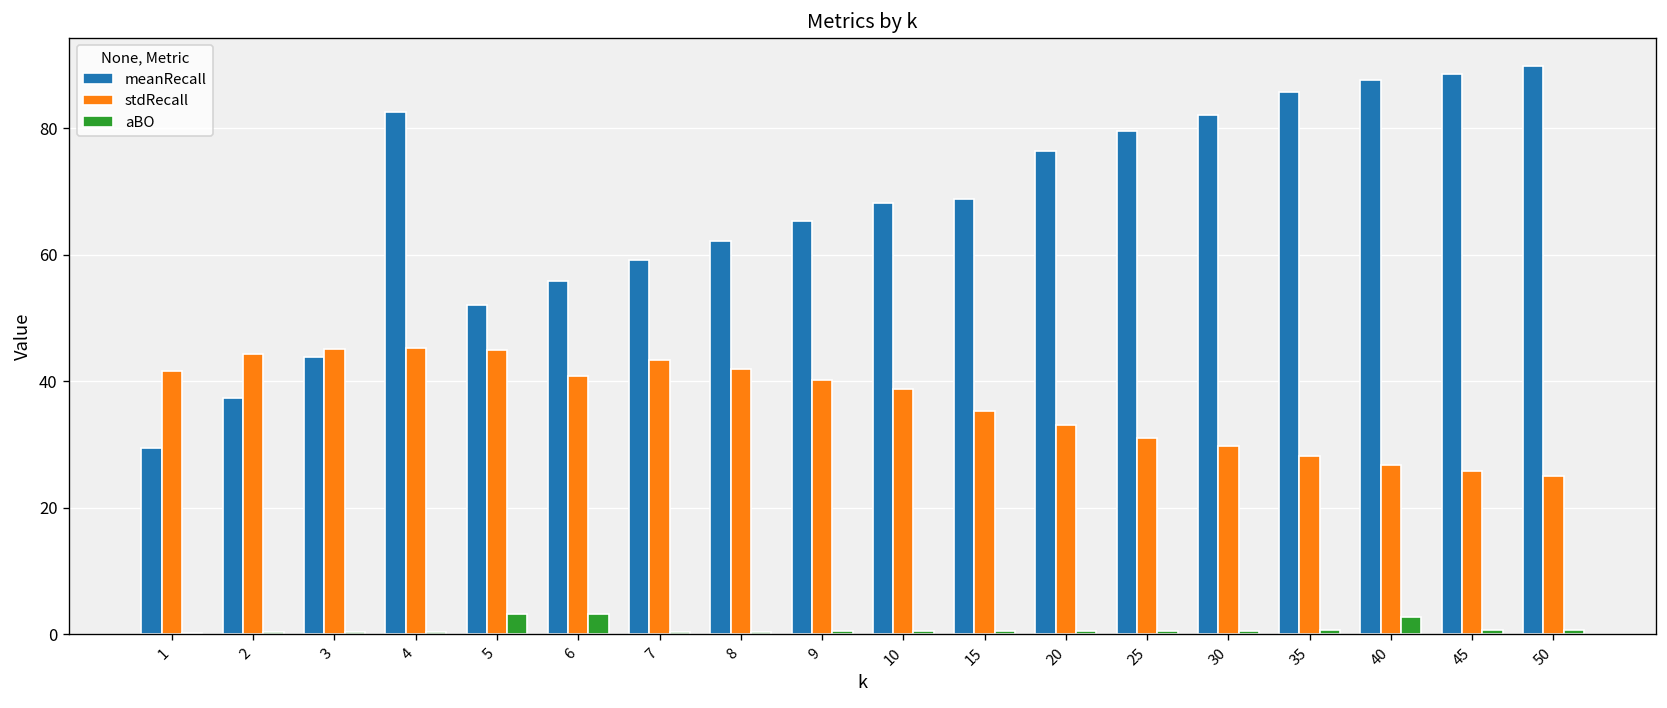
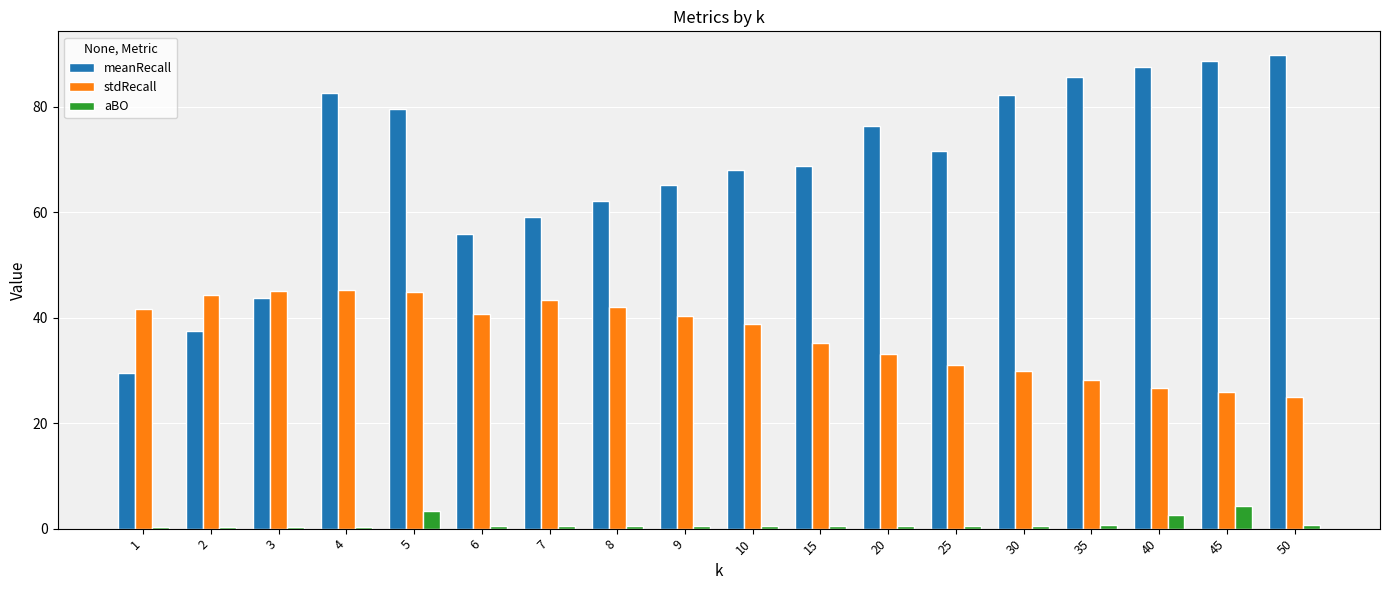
  {
    "meanRecall": {
      "1": 29,
      "2": 37,
      "3": 44,
      "4": 83,
-     "5": 52,
+     "5": 80,
      "6": 56,
      "7": 59,
      "8": 62,
      "9": 65,
      "10": 68,
      "15": 69,
      "20": 76,
-     "25": 80,
+     "25": 72,
      "30": 82,
      "35": 86,
      "40": 88,
      "45": 89,
      "50": 90
    },
    "stdRecall": {
      "1": 42,
      "2": 44,
      "3": 45,
      "4": 45,
      "5": 45,
      "6": 41,
      "7": 43,
      "8": 42,
      "9": 40,
      "10": 39,
      "15": 35,
      "20": 33,
      "25": 31,
      "30": 30,
      "35": 28,
      "40": 27,
      "45": 26,
      "50": 25
    },
    "aBO": {
      "5": 3,
-     "6": 3,
+     "6": 0,
      "10": 0,
      "15": 1,
      "20": 1,
      "25": 1,
      "30": 1,
      "35": 1,
      "40": 3,
-     "45": 1,
+     "45": 4,
      "50": 1
    }
  }
